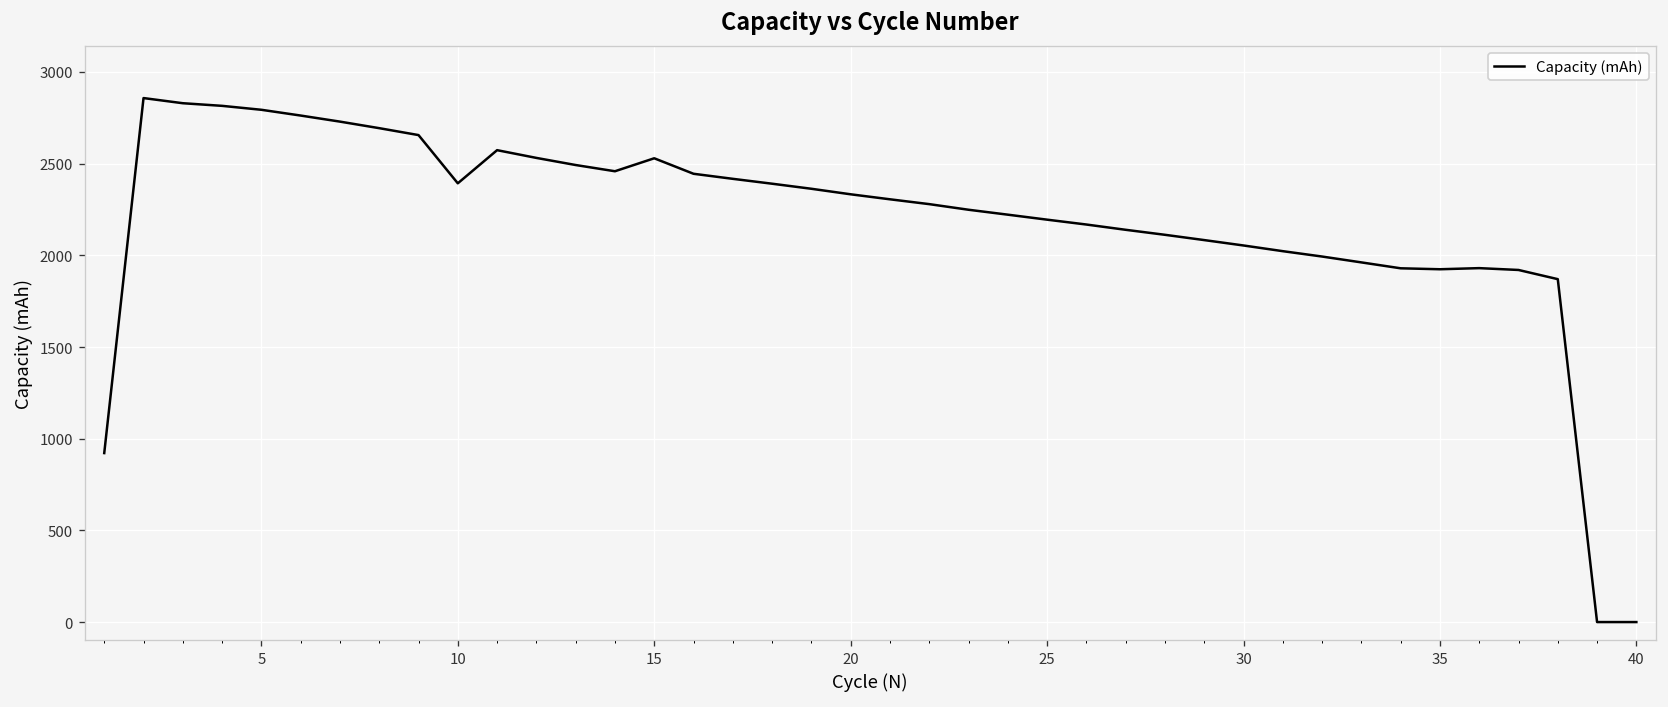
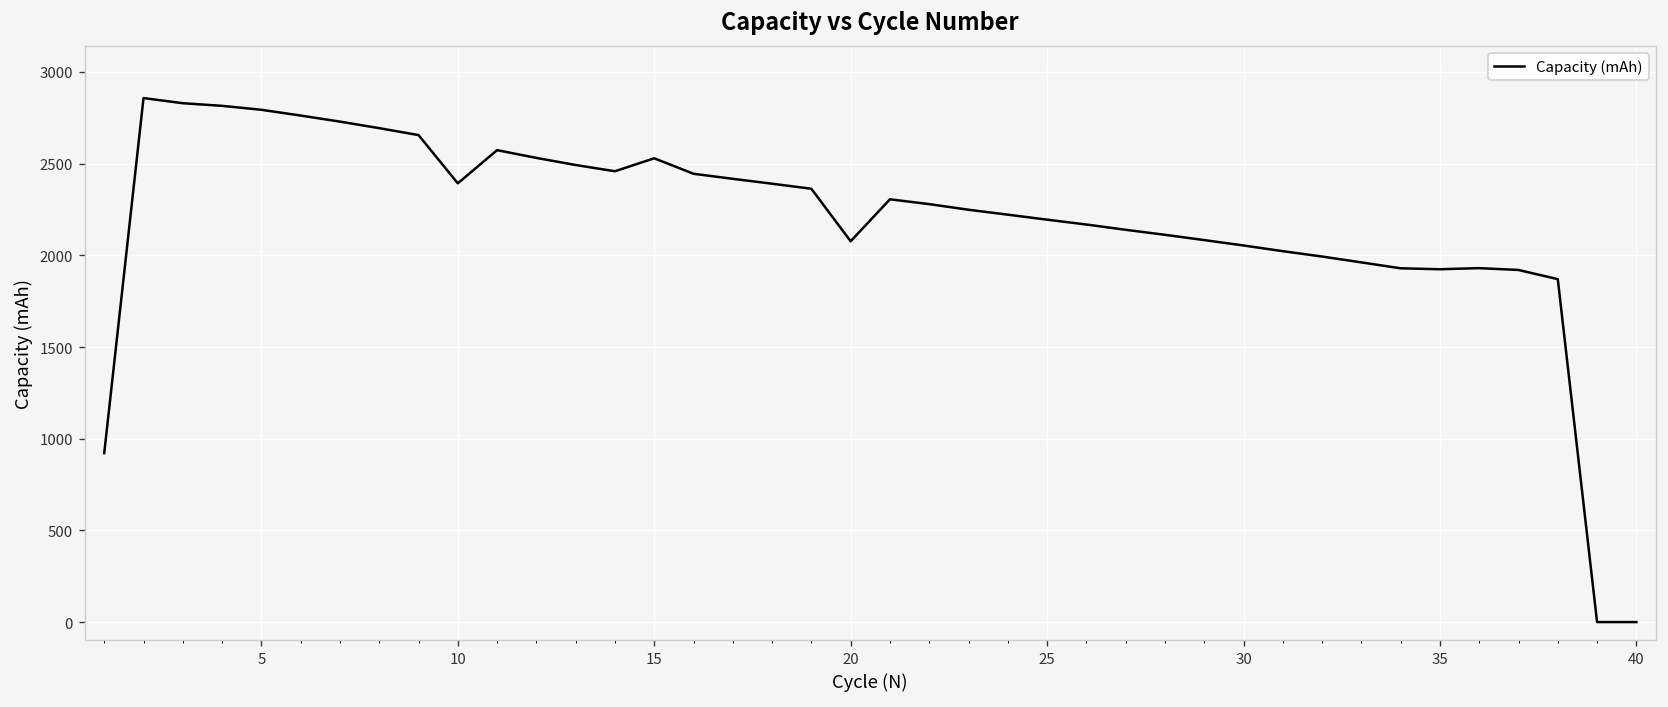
  {
    "5": 2790,
    "10": 2390,
    "15": 2530,
-   "20": 2330,
+   "20": 2080,
    "25": 2190,
    "30": 2050,
    "35": 1920,
    "40": 0
  }
